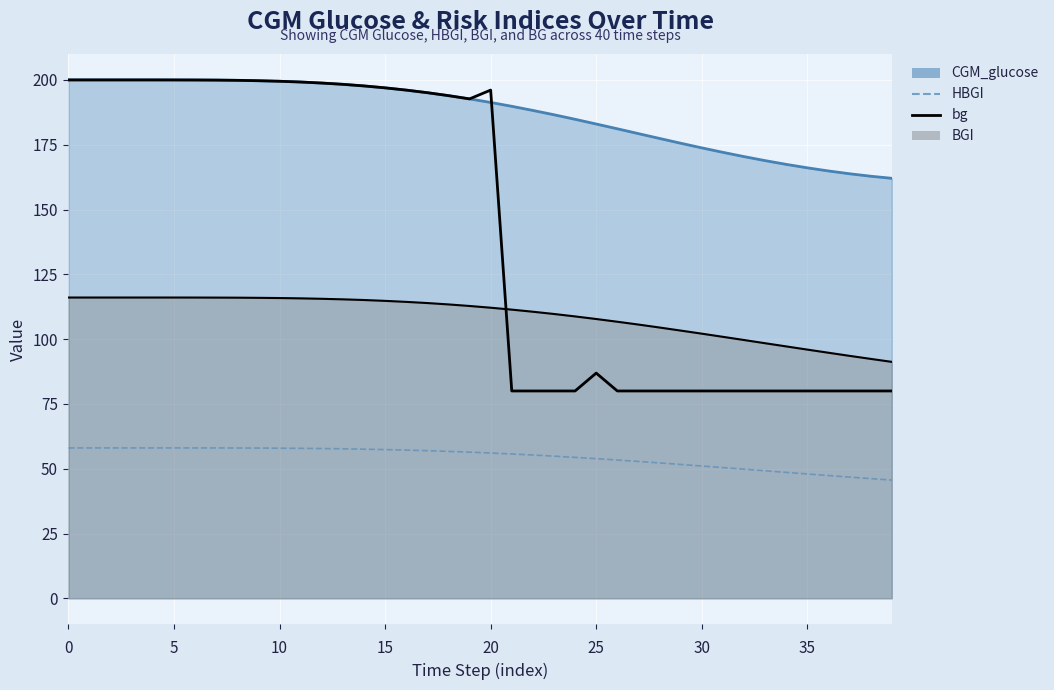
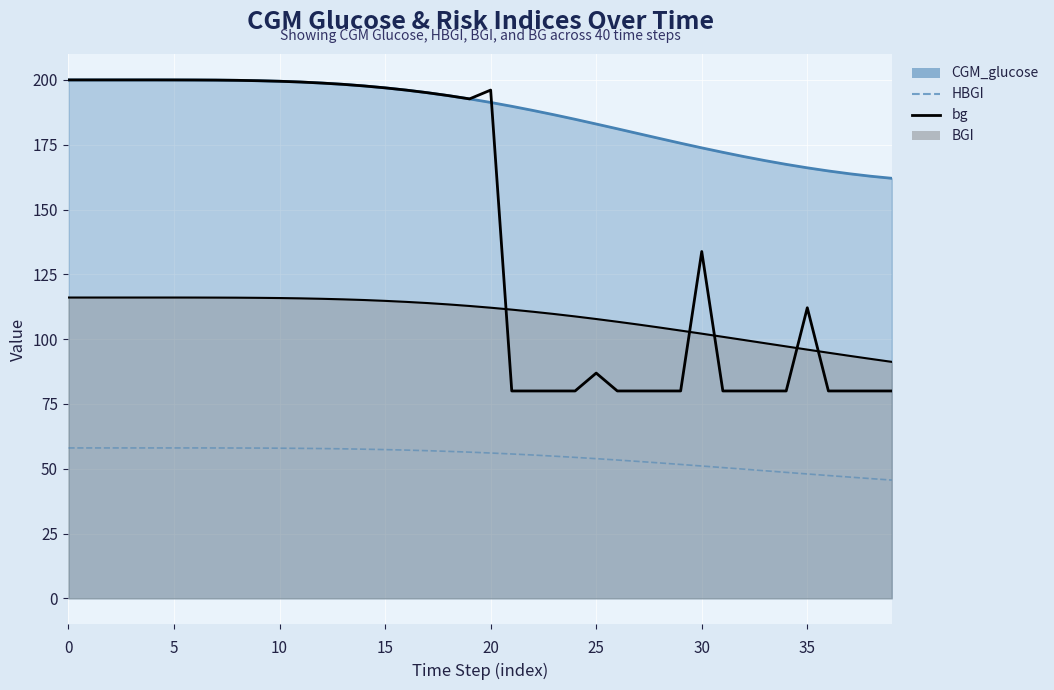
  {
    "bg": {
      "20": 196,
      "25": 87,
-     "30": 80,
-     "35": 80
+     "30": 134,
+     "35": 112
    }
  }
